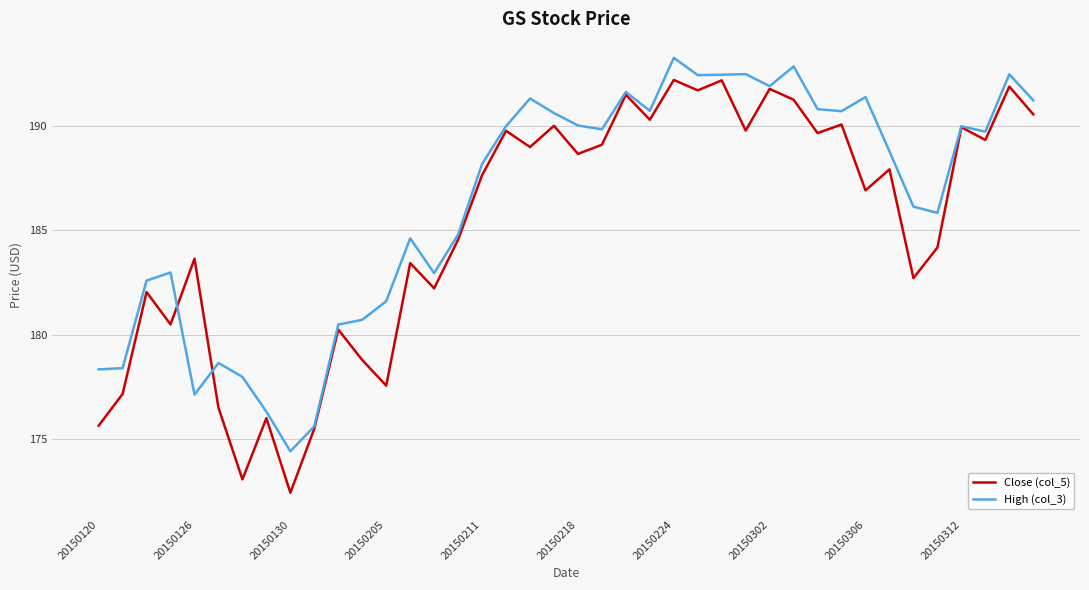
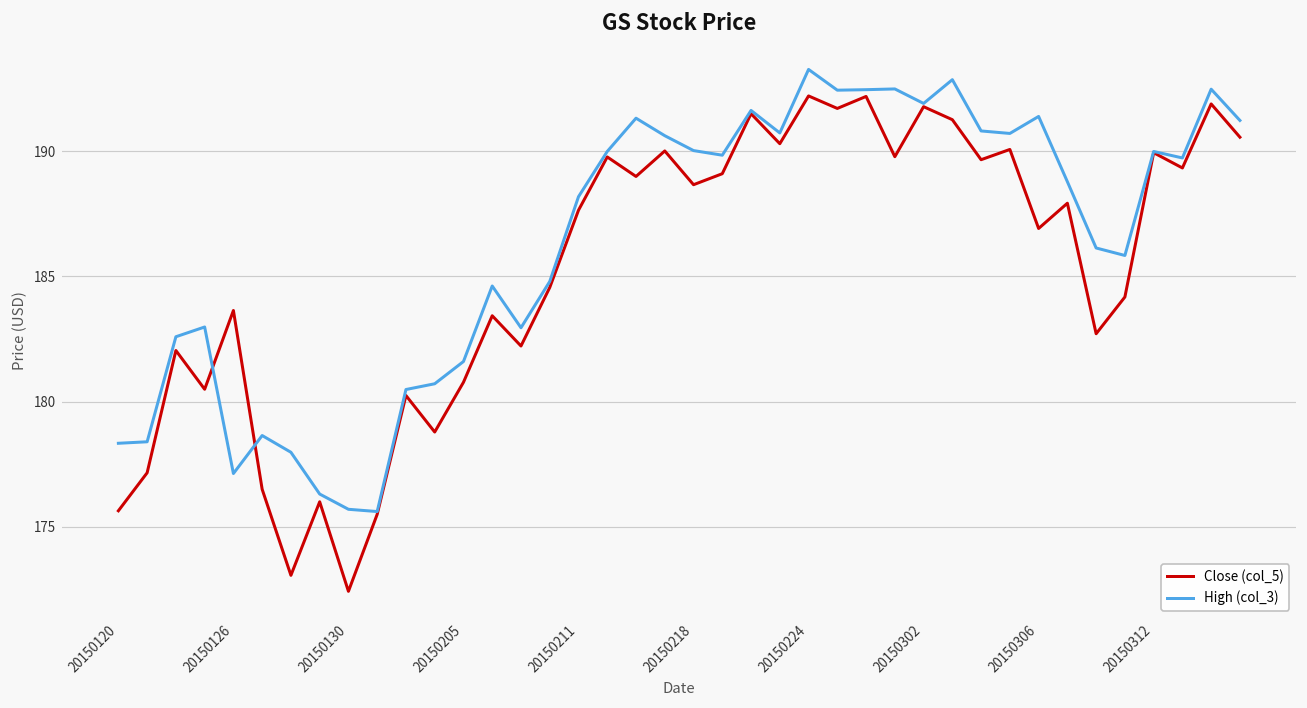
  {
    "Close (col_5)": {
      "20150120": 175.6,
      "20150126": 183.6,
      "20150130": 172.4,
-     "20150205": 177.6,
+     "20150205": 180.8,
      "20150211": 187.7,
      "20150218": 188.7,
      "20150224": 192.2,
      "20150302": 191.8,
      "20150306": 186.9
    },
    "High (col_3)": {
      "20150120": 178.3,
      "20150126": 177.1,
-     "20150130": 174.4,
+     "20150130": 175.7,
      "20150205": 181.6,
      "20150211": 188.2,
      "20150218": 190.0,
      "20150224": 193.3,
      "20150302": 191.9,
      "20150306": 191.4
    }
  }
